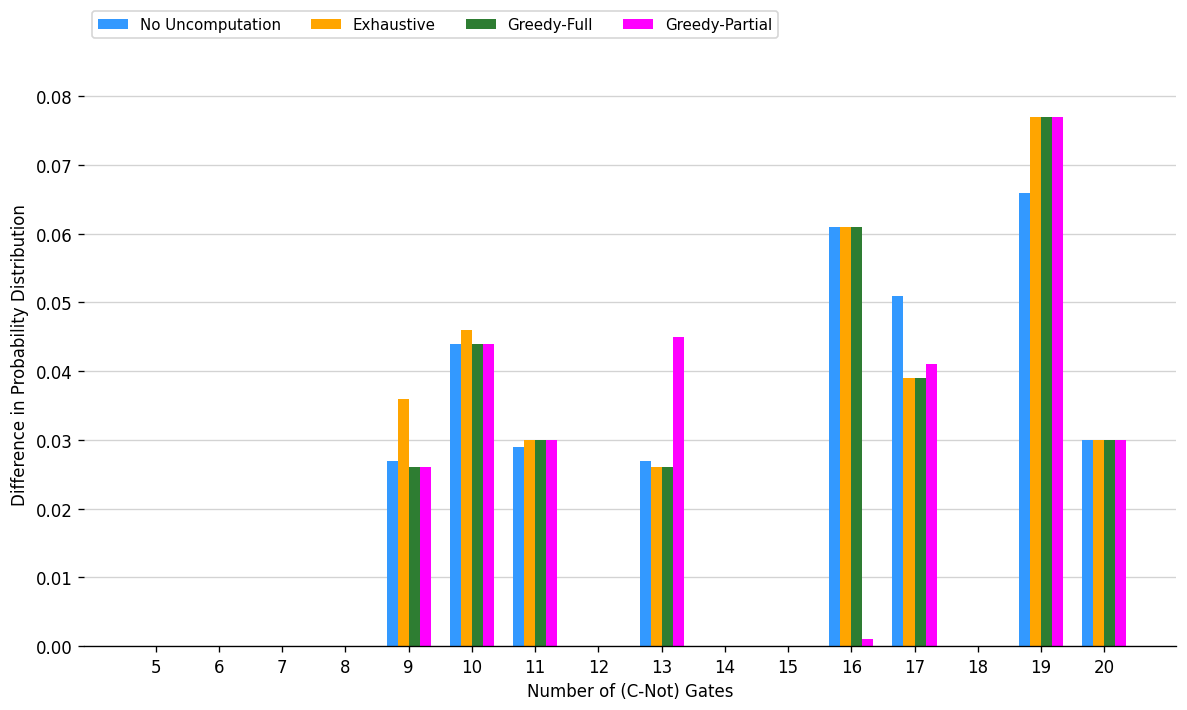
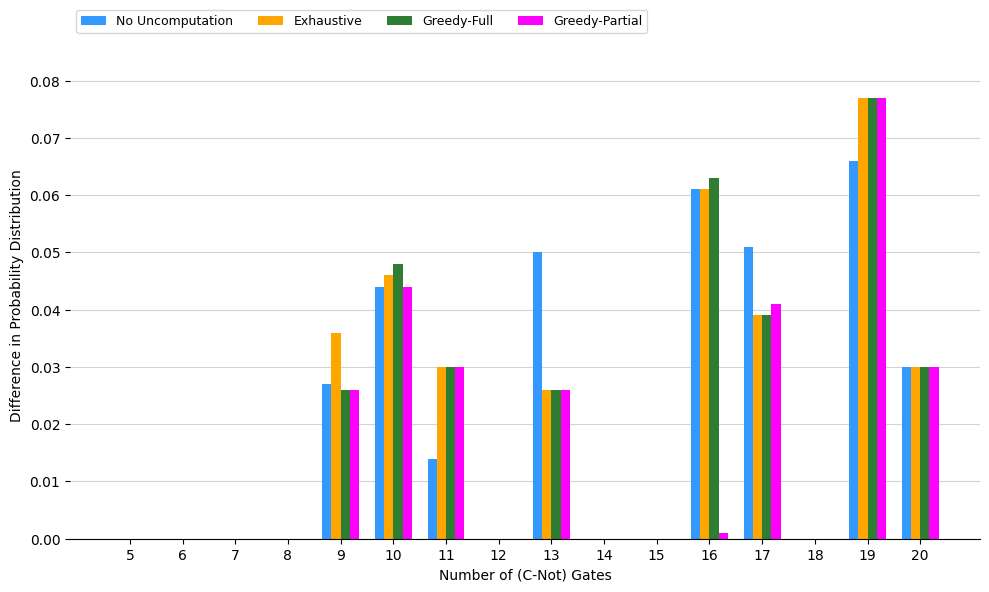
  {
    "No Uncomputation": {
      "5": 0.000,
      "6": 0.000,
      "7": 0.000,
      "8": 0.000,
      "9": 0.027,
      "10": 0.044,
-     "11": 0.029,
+     "11": 0.014,
      "12": 0.000,
-     "13": 0.027,
+     "13": 0.050,
      "14": 0.000,
      "15": 0.000,
      "16": 0.061,
      "17": 0.051,
      "18": 0.000,
      "19": 0.066,
      "20": 0.030
    },
    "Exhaustive": {
      "5": 0.000,
      "6": 0.000,
      "7": 0.000,
      "8": 0.000,
      "9": 0.036,
      "10": 0.046,
      "11": 0.030,
      "12": 0.000,
      "13": 0.026,
      "14": 0.000,
      "15": 0.000,
      "16": 0.061,
      "17": 0.039,
      "18": 0.000,
      "19": 0.077,
      "20": 0.030
    },
    "Greedy-Full": {
      "5": 0.000,
      "6": 0.000,
      "7": 0.000,
      "8": 0.000,
      "9": 0.026,
-     "10": 0.044,
+     "10": 0.048,
      "11": 0.030,
      "12": 0.000,
      "13": 0.026,
      "14": 0.000,
      "15": 0.000,
-     "16": 0.061,
+     "16": 0.063,
      "17": 0.039,
      "18": 0.000,
      "19": 0.077,
      "20": 0.030
    },
    "Greedy-Partial": {
      "5": 0.000,
      "6": 0.000,
      "7": 0.000,
      "8": 0.000,
      "9": 0.026,
      "10": 0.044,
      "11": 0.030,
      "12": 0.000,
-     "13": 0.045,
+     "13": 0.026,
      "14": 0.000,
      "15": 0.000,
      "16": 0.001,
      "17": 0.041,
      "18": 0.000,
      "19": 0.077,
      "20": 0.030
    }
  }
